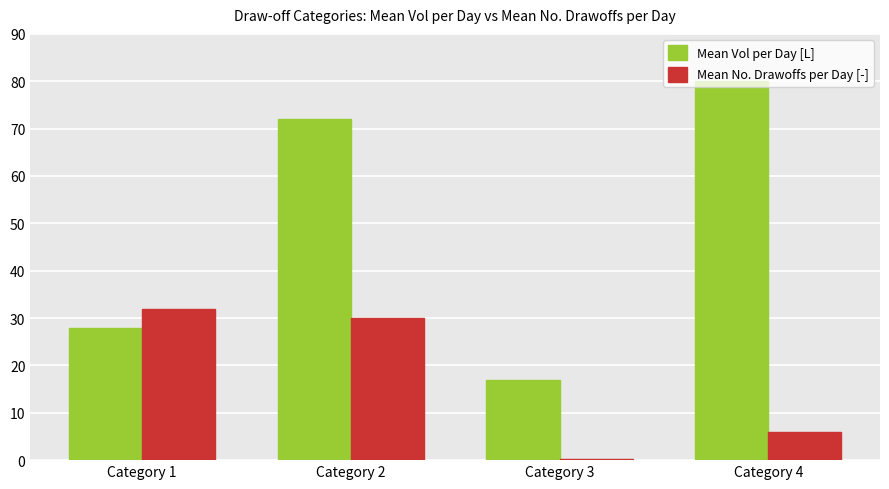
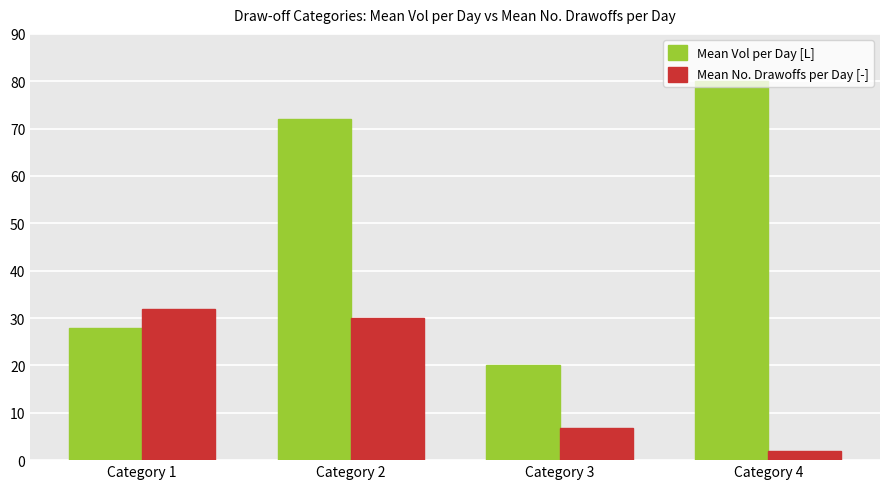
  {
    "Mean Vol per Day [L]": {
      "Category 1": 28,
      "Category 2": 72,
-     "Category 3": 17
+     "Category 3": 20
    },
    "Mean No. Drawoffs per Day [-]": {
      "Category 1": 32,
      "Category 2": 30,
-     "Category 3": 0,
-     "Category 4": 6
+     "Category 3": 7,
+     "Category 4": 2
    }
  }
